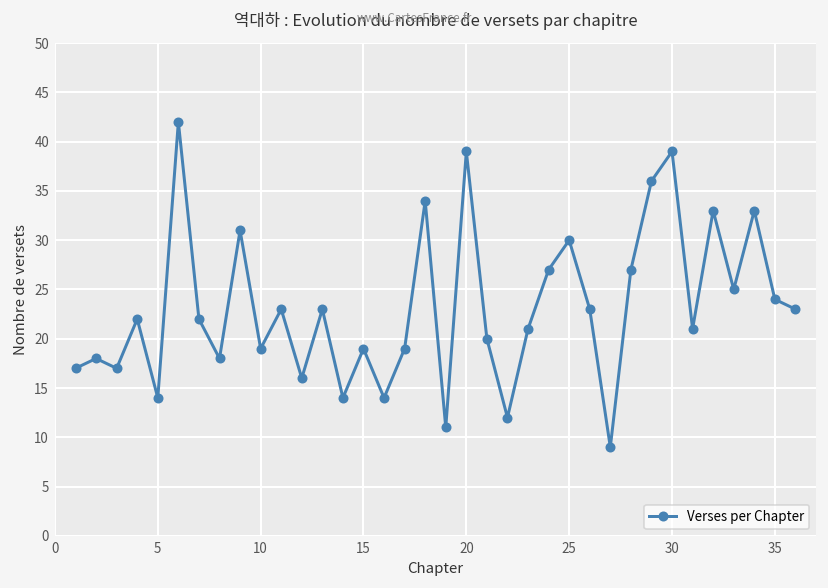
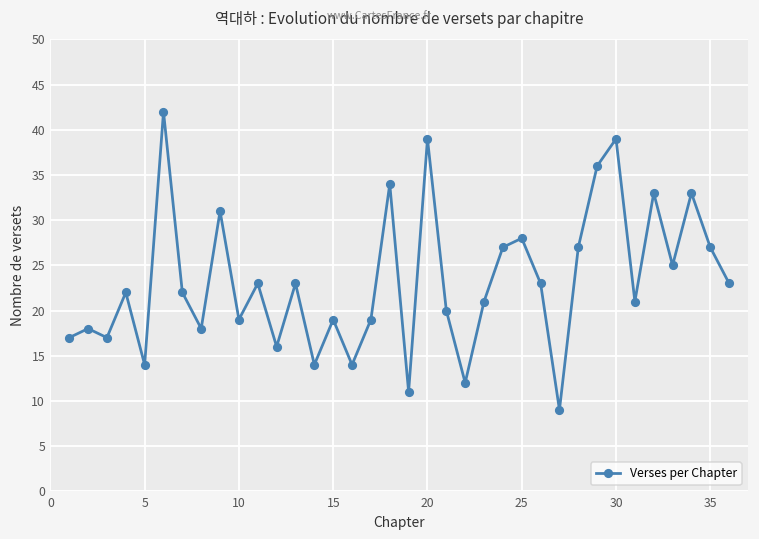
  {
    "5": 14,
    "10": 19,
    "15": 19,
    "20": 39,
-   "25": 30,
+   "25": 28,
    "30": 39,
-   "35": 24
+   "35": 27
  }
